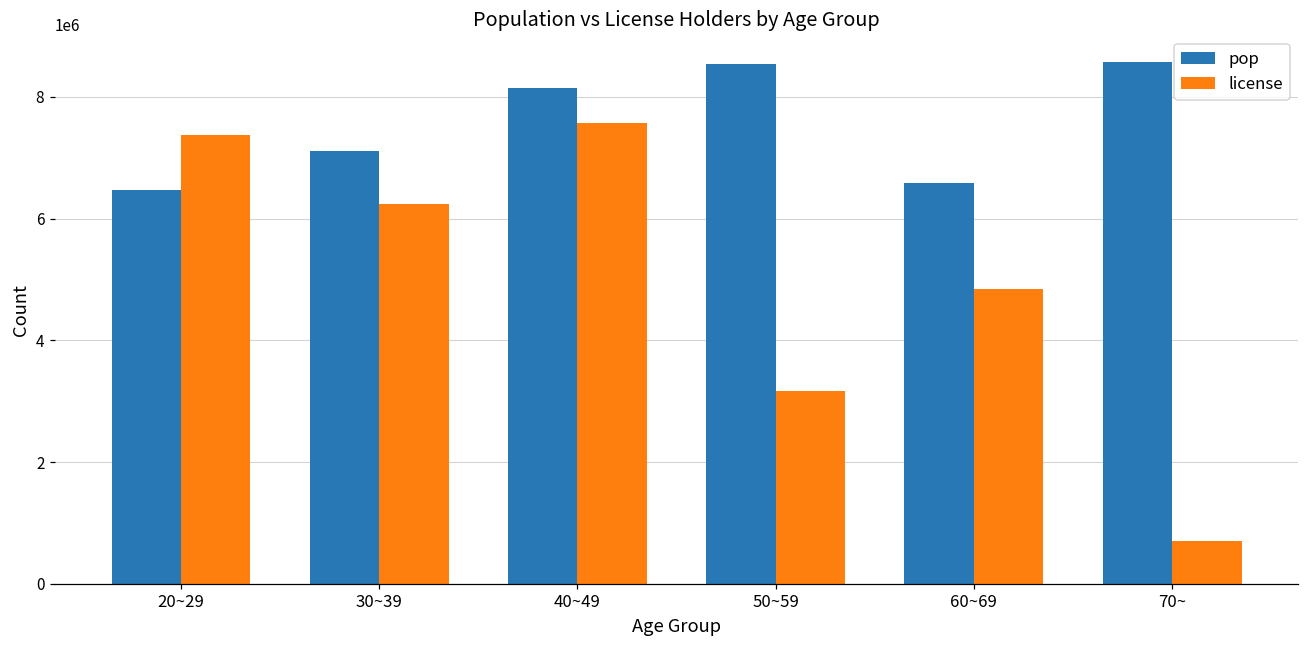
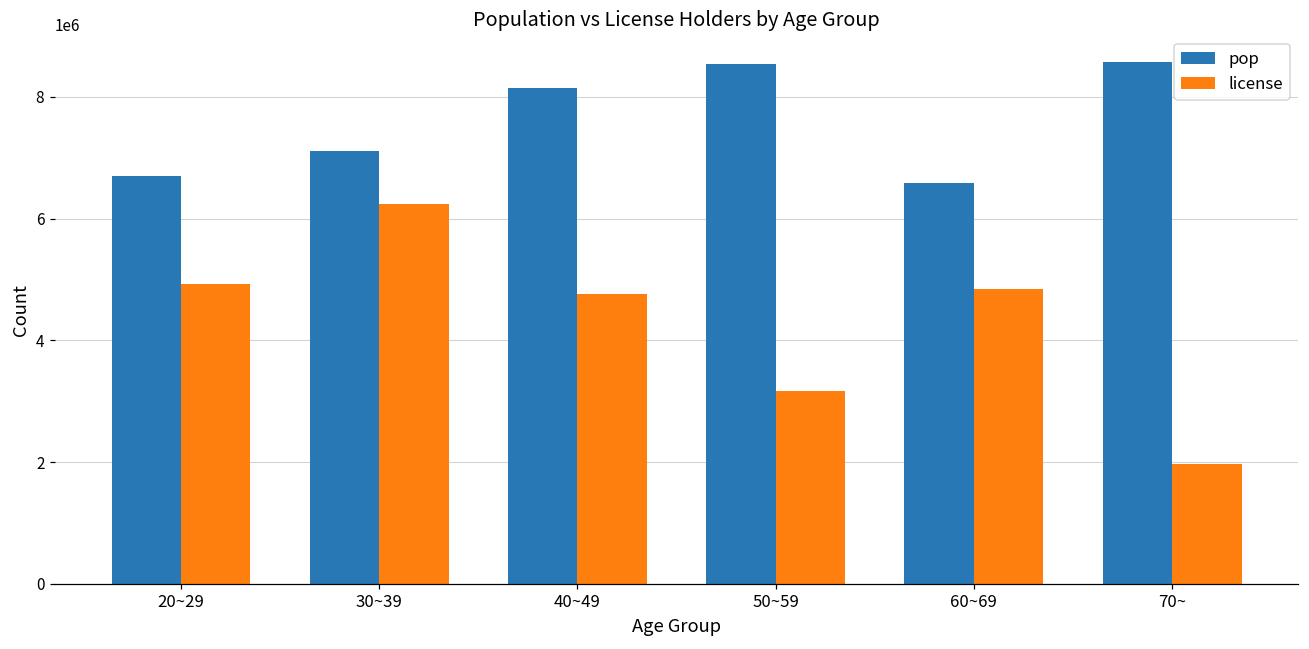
  {
    "pop": {
-     "20~29": 6500000,
+     "20~29": 6700000,
      "30~39": 7100000,
      "40~49": 8200000,
      "50~59": 8500000,
      "60~69": 6600000,
      "70~": 8600000
    },
    "license": {
-     "20~29": 7400000,
+     "20~29": 4900000,
      "30~39": 6200000,
-     "40~49": 7600000,
+     "40~49": 4800000,
      "50~59": 3200000,
      "60~69": 4800000,
-     "70~": 700000
+     "70~": 2000000
    }
  }
